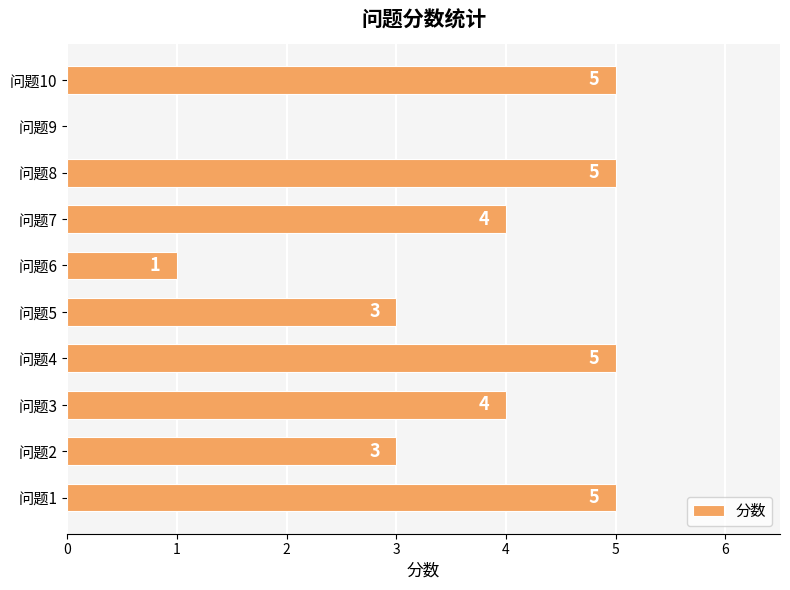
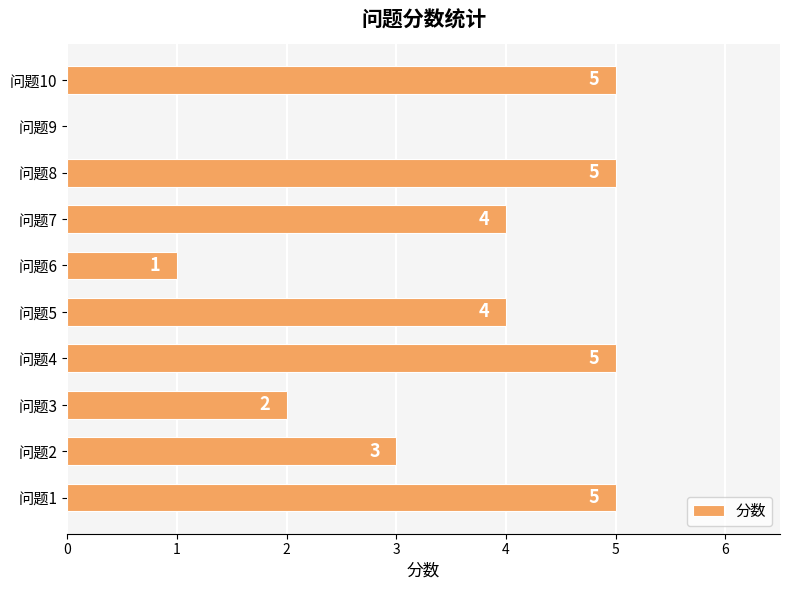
  {
    "问题10": 5,
    "问题8": 5,
    "问题7": 4,
    "问题6": 1,
-   "问题5": 3,
+   "问题5": 4,
    "问题4": 5,
-   "问题3": 4,
+   "问题3": 2,
    "问题2": 3,
    "问题1": 5
  }
